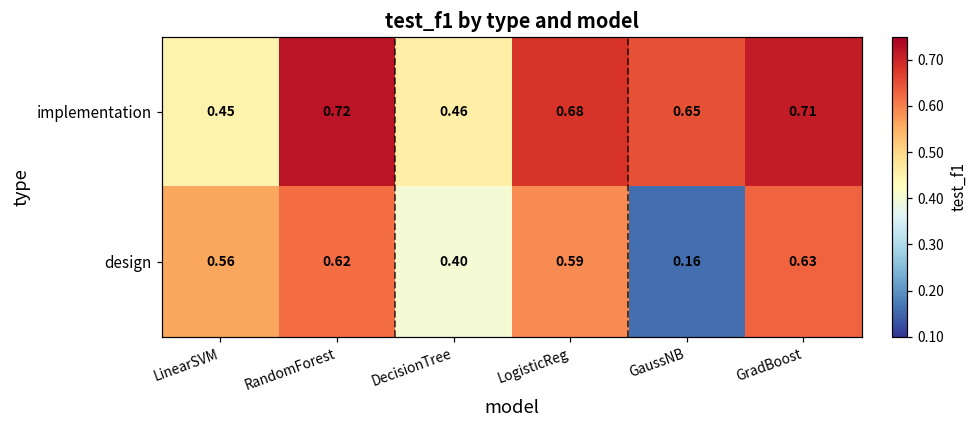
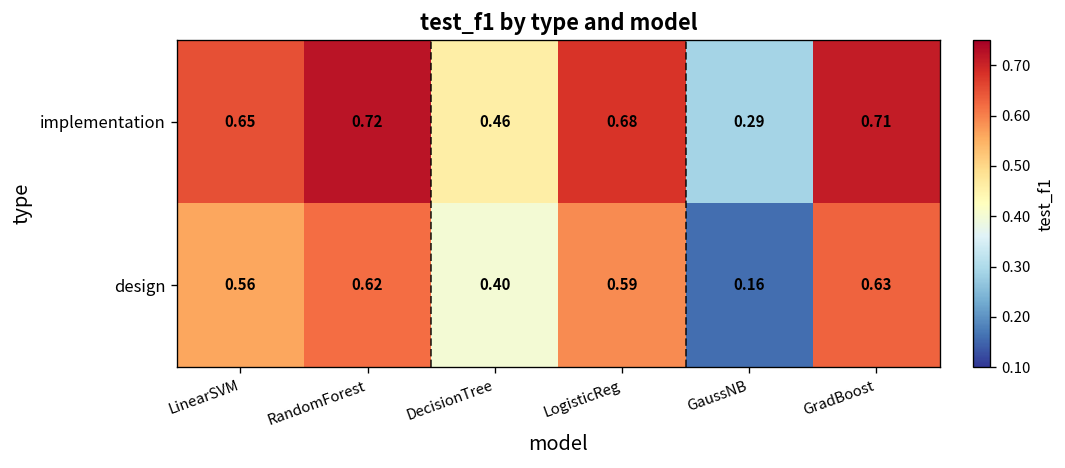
  {
    "implementation": {
-     "LinearSVM": 0.45,
+     "LinearSVM": 0.65,
      "RandomForest": 0.72,
      "DecisionTree": 0.46,
      "LogisticReg": 0.68,
-     "GaussNB": 0.65,
+     "GaussNB": 0.29,
      "GradBoost": 0.71
    },
    "design": {
      "LinearSVM": 0.56,
      "RandomForest": 0.62,
      "DecisionTree": 0.40,
      "LogisticReg": 0.59,
      "GaussNB": 0.16,
      "GradBoost": 0.63
    }
  }
